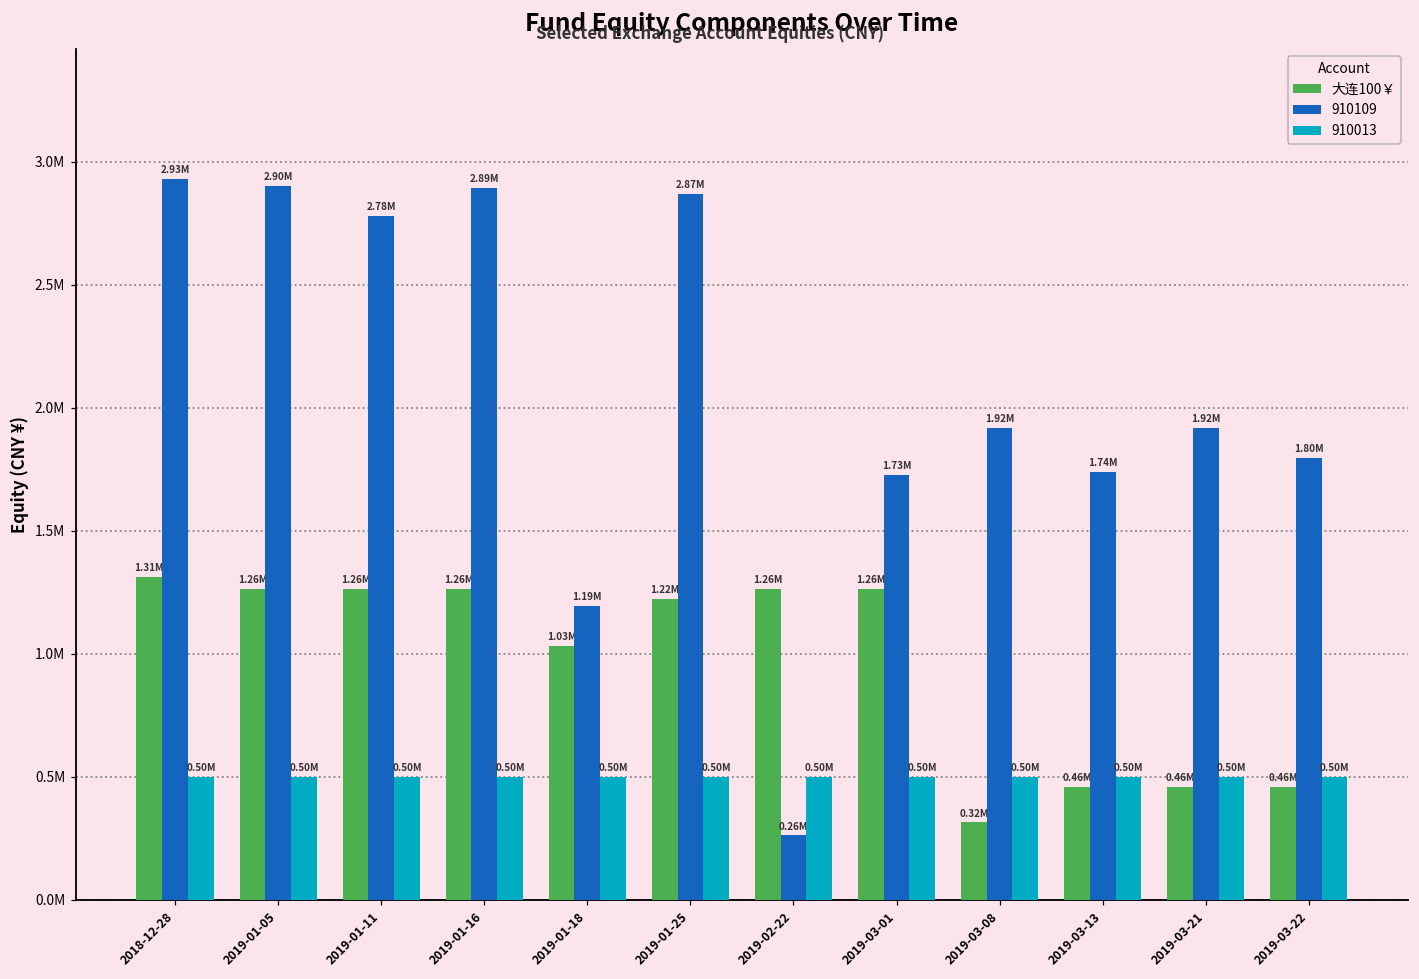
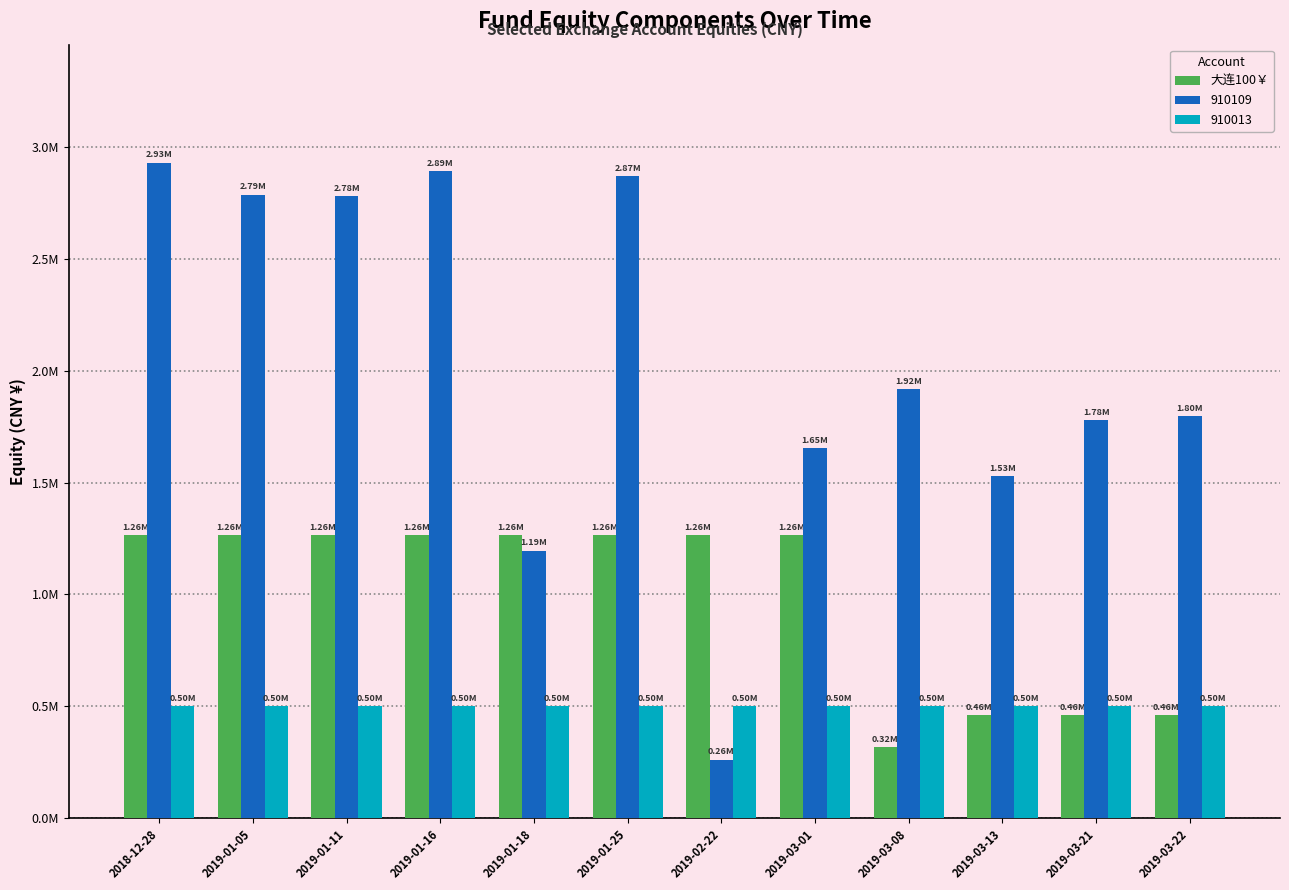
  {
    "大连100￥": {
-     "2018-12-28": "1.31M",
+     "2018-12-28": "1.26M",
      "2019-01-05": "1.26M",
      "2019-01-11": "1.26M",
      "2019-01-16": "1.26M",
-     "2019-01-18": "1.03M",
-     "2019-01-25": "1.22M",
+     "2019-01-18": "1.26M",
+     "2019-01-25": "1.26M",
      "2019-02-22": "1.26M",
      "2019-03-01": "1.26M",
      "2019-03-08": "0.32M",
      "2019-03-13": "0.46M",
      "2019-03-21": "0.46M",
      "2019-03-22": "0.46M"
    },
    "910109": {
      "2018-12-28": "2.93M",
-     "2019-01-05": "2.90M",
+     "2019-01-05": "2.79M",
      "2019-01-11": "2.78M",
      "2019-01-16": "2.89M",
      "2019-01-18": "1.19M",
      "2019-01-25": "2.87M",
      "2019-02-22": "0.26M",
-     "2019-03-01": "1.73M",
+     "2019-03-01": "1.65M",
      "2019-03-08": "1.92M",
-     "2019-03-13": "1.74M",
-     "2019-03-21": "1.92M",
+     "2019-03-13": "1.53M",
+     "2019-03-21": "1.78M",
      "2019-03-22": "1.80M"
    },
    "910013": {
      "2018-12-28": "0.50M",
      "2019-01-05": "0.50M",
      "2019-01-11": "0.50M",
      "2019-01-16": "0.50M",
      "2019-01-18": "0.50M",
      "2019-01-25": "0.50M",
      "2019-02-22": "0.50M",
      "2019-03-01": "0.50M",
      "2019-03-08": "0.50M",
      "2019-03-13": "0.50M",
      "2019-03-21": "0.50M",
      "2019-03-22": "0.50M"
    }
  }
